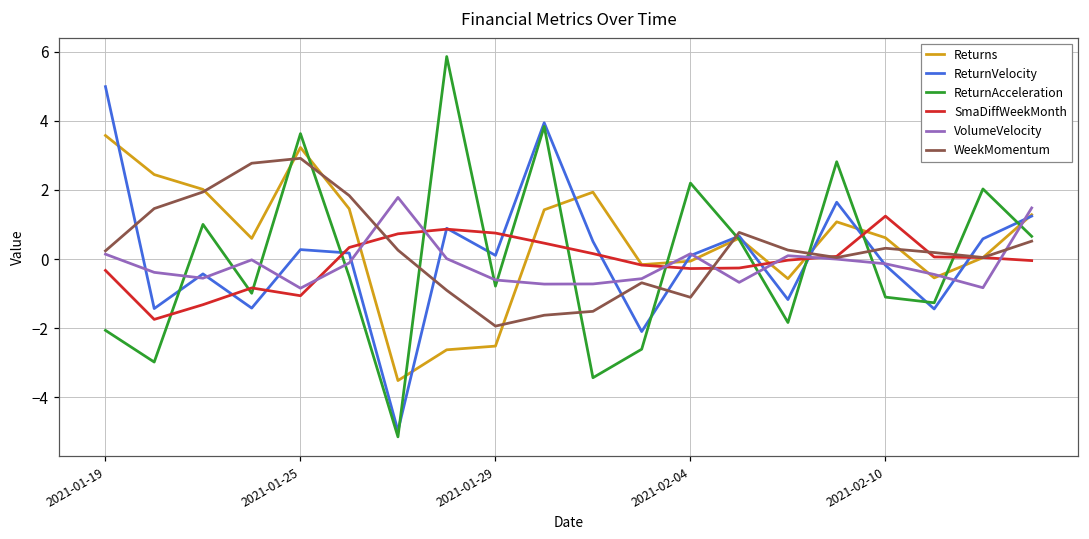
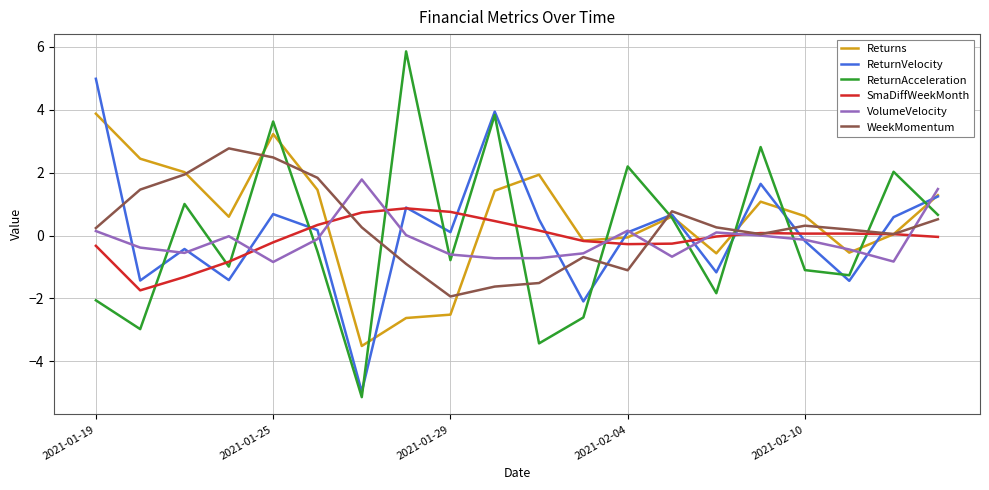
  {
    "Returns": {
-     "2021-01-19": 3.6,
+     "2021-01-19": 3.9,
      "2021-01-25": 3.2,
      "2021-01-29": -2.5,
      "2021-02-04": -0.1,
      "2021-02-10": 0.6
    },
    "ReturnVelocity": {
      "2021-01-19": 5.0,
-     "2021-01-25": 0.3,
+     "2021-01-25": 0.7,
      "2021-01-29": 0.1
    },
    "ReturnAcceleration": {
      "2021-01-19": -2.1,
      "2021-01-25": 3.6,
      "2021-01-29": -0.8,
      "2021-02-04": 2.2,
      "2021-02-10": -1.1
    },
    "SmaDiffWeekMonth": {
      "2021-01-19": -0.3,
-     "2021-01-25": -1.1,
+     "2021-01-25": -0.2,
      "2021-01-29": 0.8,
      "2021-02-04": -0.3,
-     "2021-02-10": 1.2
+     "2021-02-10": 0.1
    },
    "VolumeVelocity": {
      "2021-01-19": 0.1,
      "2021-01-25": -0.8,
      "2021-01-29": -0.6
    },
    "WeekMomentum": {
      "2021-01-19": 0.2,
-     "2021-01-25": 2.9,
+     "2021-01-25": 2.5,
      "2021-01-29": -1.9,
      "2021-02-04": -1.1,
      "2021-02-10": 0.3
    }
  }
